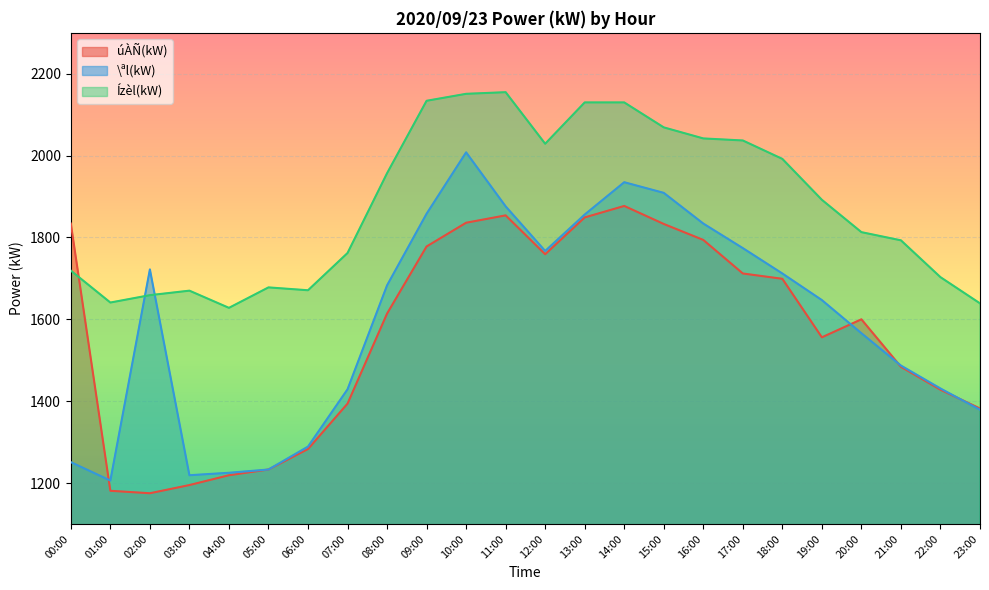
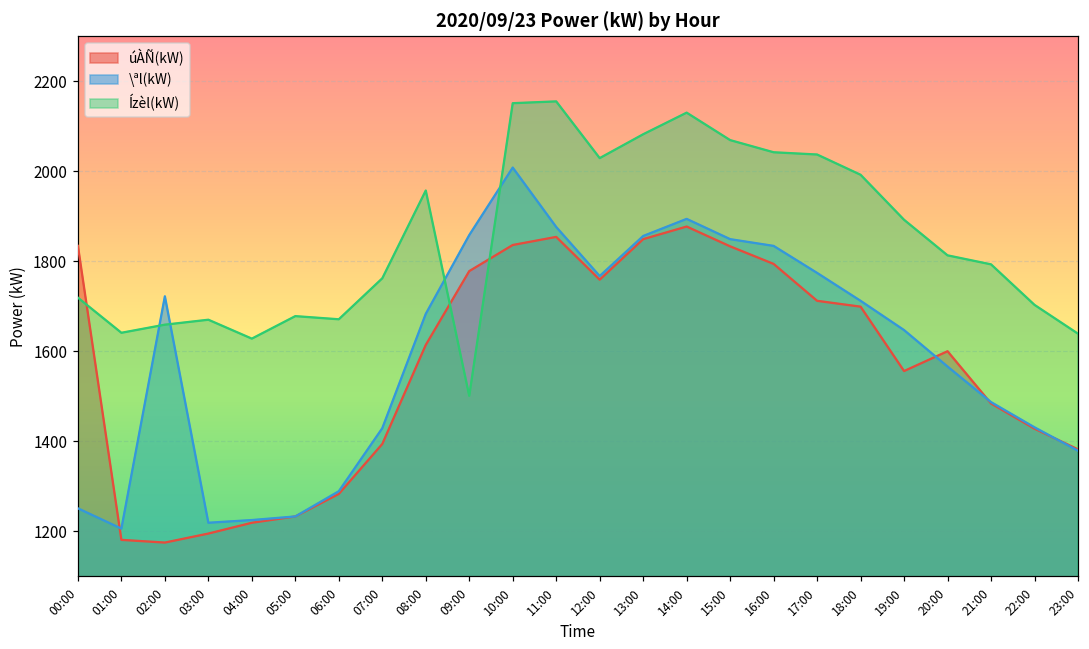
  {
    "úÀÑ(kW)": {
      "00:00": 1830,
      "01:00": 1180,
      "02:00": 1180,
      "03:00": 1200,
      "07:00": 1390,
      "08:00": 1610,
      "09:00": 1780,
      "10:00": 1840,
      "11:00": 1850,
      "12:00": 1760,
      "13:00": 1850,
      "14:00": 1880,
      "15:00": 1830,
      "16:00": 1790,
      "17:00": 1710,
      "18:00": 1700,
      "19:00": 1560,
      "20:00": 1600
    },
    "\\ªl(kW)": {
      "00:00": 1250,
      "01:00": 1210,
      "02:00": 1720,
      "03:00": 1220,
      "07:00": 1430,
      "08:00": 1680,
      "09:00": 1860,
      "10:00": 2010,
      "11:00": 1880,
      "12:00": 1770,
      "13:00": 1860,
-     "14:00": 1940,
-     "15:00": 1910,
+     "14:00": 1890,
+     "15:00": 1850,
      "16:00": 1830,
      "17:00": 1770,
      "18:00": 1710,
      "19:00": 1650,
      "20:00": 1570
    },
    "Ízèl(kW)": {
      "00:00": 1720,
      "01:00": 1640,
      "02:00": 1660,
      "03:00": 1670,
      "04:00": 1630,
      "05:00": 1680,
      "06:00": 1670,
      "07:00": 1760,
      "08:00": 1960,
-     "09:00": 2130,
+     "09:00": 1500,
      "10:00": 2150,
      "11:00": 2160,
      "12:00": 2030,
-     "13:00": 2130,
+     "13:00": 2080,
      "14:00": 2130,
      "15:00": 2070,
      "16:00": 2040,
      "17:00": 2040,
      "18:00": 1990,
      "19:00": 1890,
      "20:00": 1810,
      "21:00": 1790,
      "22:00": 1700,
      "23:00": 1640
    }
  }
